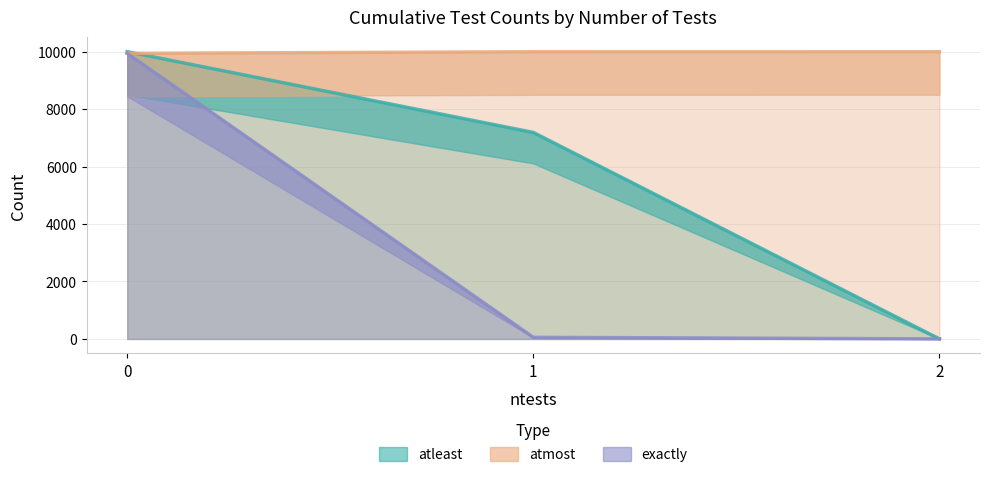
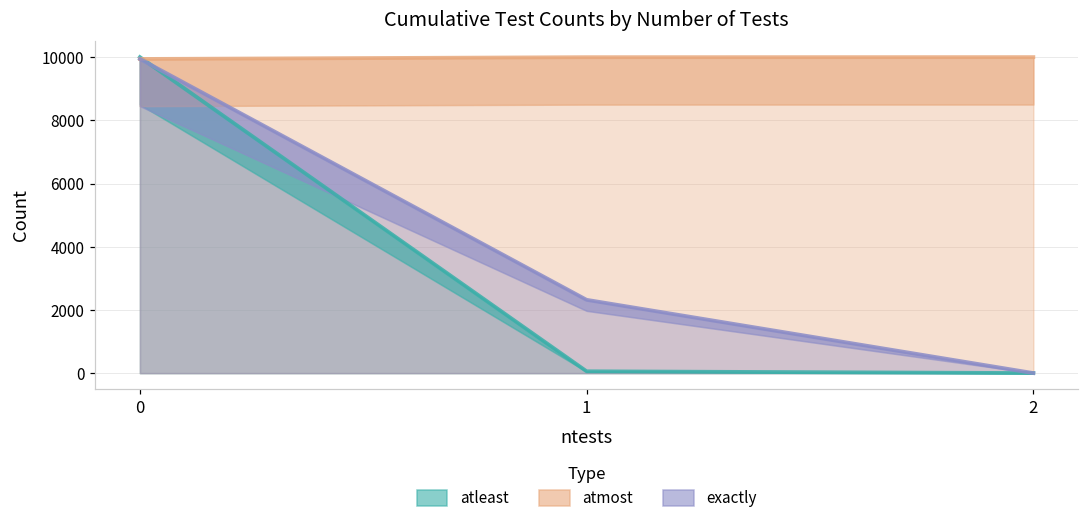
  {
    "atleast": {
-     "1": 7200
+     "1": 100
    },
    "atmost": {
      "1": 10000,
      "2": 10000
    },
    "exactly": {
-     "1": 100
+     "1": 2300
    }
  }
